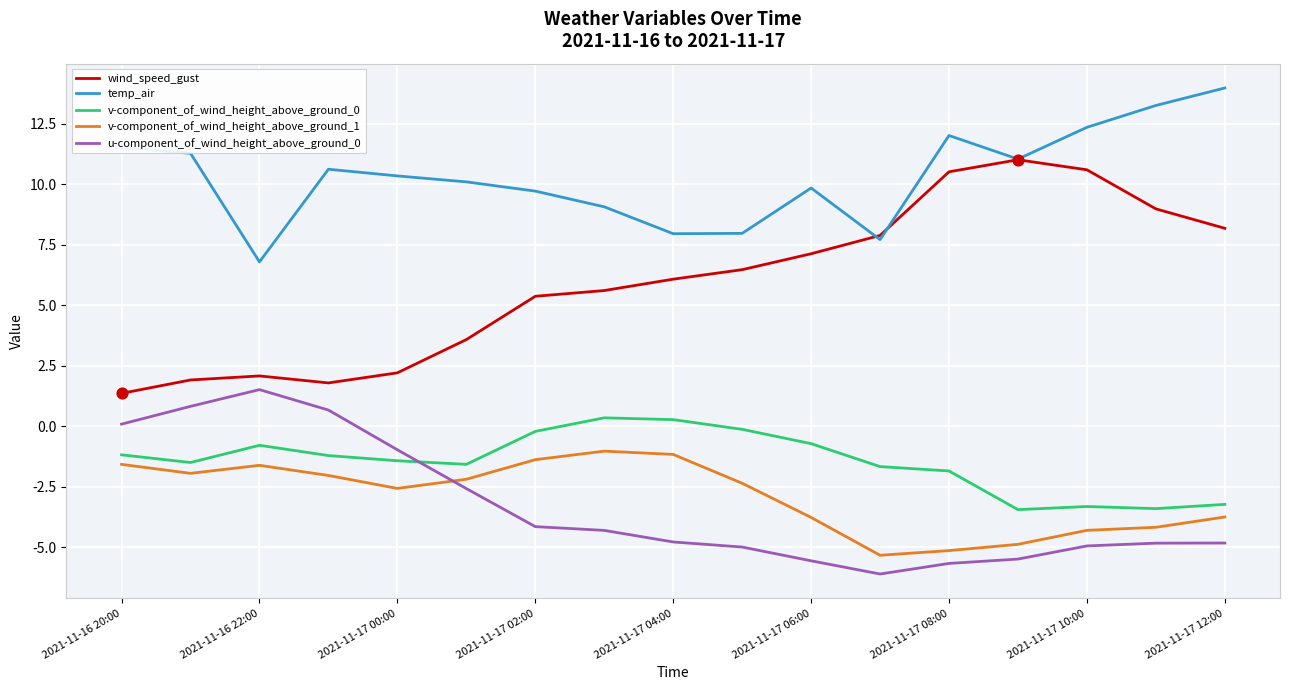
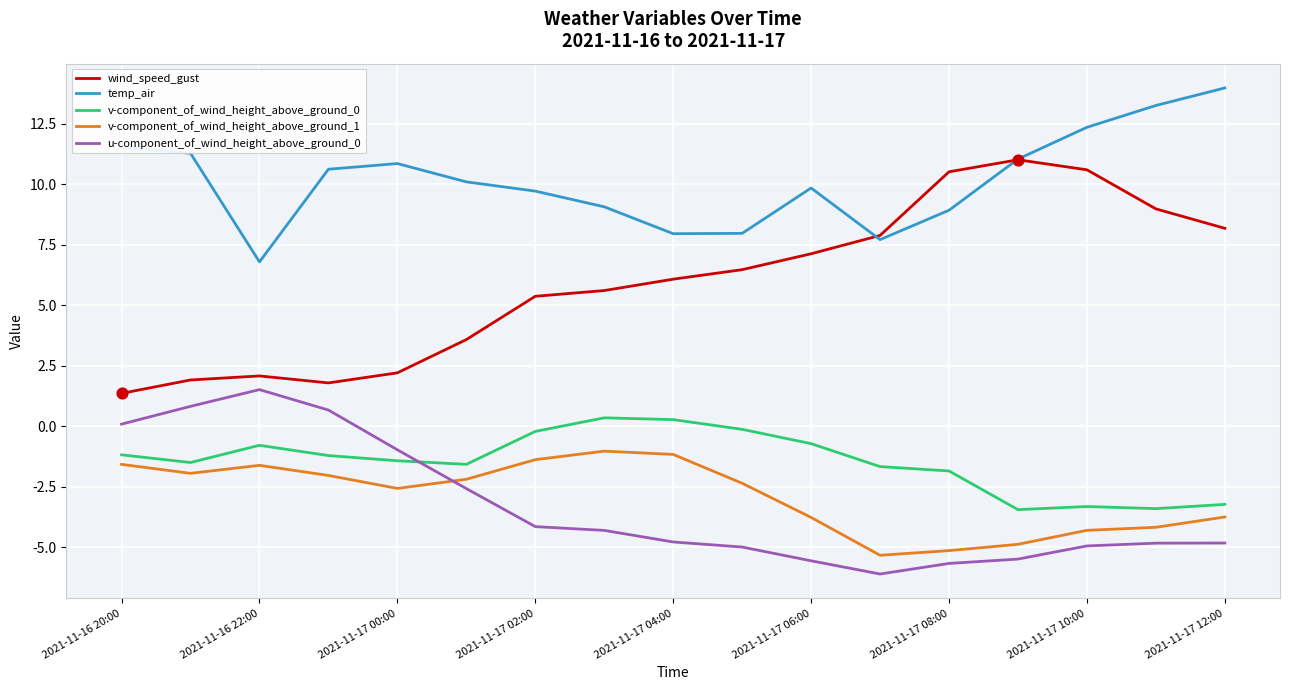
  {
    "temp_air": {
      "2021-11-16 22:00": 6.8,
-     "2021-11-17 00:00": 10.3,
+     "2021-11-17 00:00": 10.9,
      "2021-11-17 02:00": 9.7,
      "2021-11-17 04:00": 8.0,
      "2021-11-17 06:00": 9.8,
-     "2021-11-17 08:00": 12.0,
+     "2021-11-17 08:00": 8.9,
      "2021-11-17 10:00": 12.3,
      "2021-11-17 12:00": 14.0
    },
    "v-component_of_wind_height_above_ground_0": {
      "2021-11-16 20:00": -1.2,
      "2021-11-16 22:00": -0.8,
      "2021-11-17 00:00": -1.4,
      "2021-11-17 02:00": -0.2,
      "2021-11-17 04:00": 0.3,
      "2021-11-17 06:00": -0.7,
      "2021-11-17 08:00": -1.9,
      "2021-11-17 10:00": -3.3,
      "2021-11-17 12:00": -3.2
    },
    "v-component_of_wind_height_above_ground_1": {
      "2021-11-16 20:00": -1.6,
      "2021-11-16 22:00": -1.6,
      "2021-11-17 00:00": -2.6,
      "2021-11-17 02:00": -1.4,
      "2021-11-17 04:00": -1.2,
      "2021-11-17 06:00": -3.8,
      "2021-11-17 08:00": -5.1,
      "2021-11-17 10:00": -4.3,
      "2021-11-17 12:00": -3.8
    },
    "u-component_of_wind_height_above_ground_0": {
      "2021-11-16 20:00": 0.1,
      "2021-11-16 22:00": 1.5,
      "2021-11-17 00:00": -1.0,
      "2021-11-17 02:00": -4.2,
      "2021-11-17 04:00": -4.8,
      "2021-11-17 06:00": -5.6,
      "2021-11-17 08:00": -5.7,
      "2021-11-17 10:00": -4.9,
      "2021-11-17 12:00": -4.8
    }
  }
